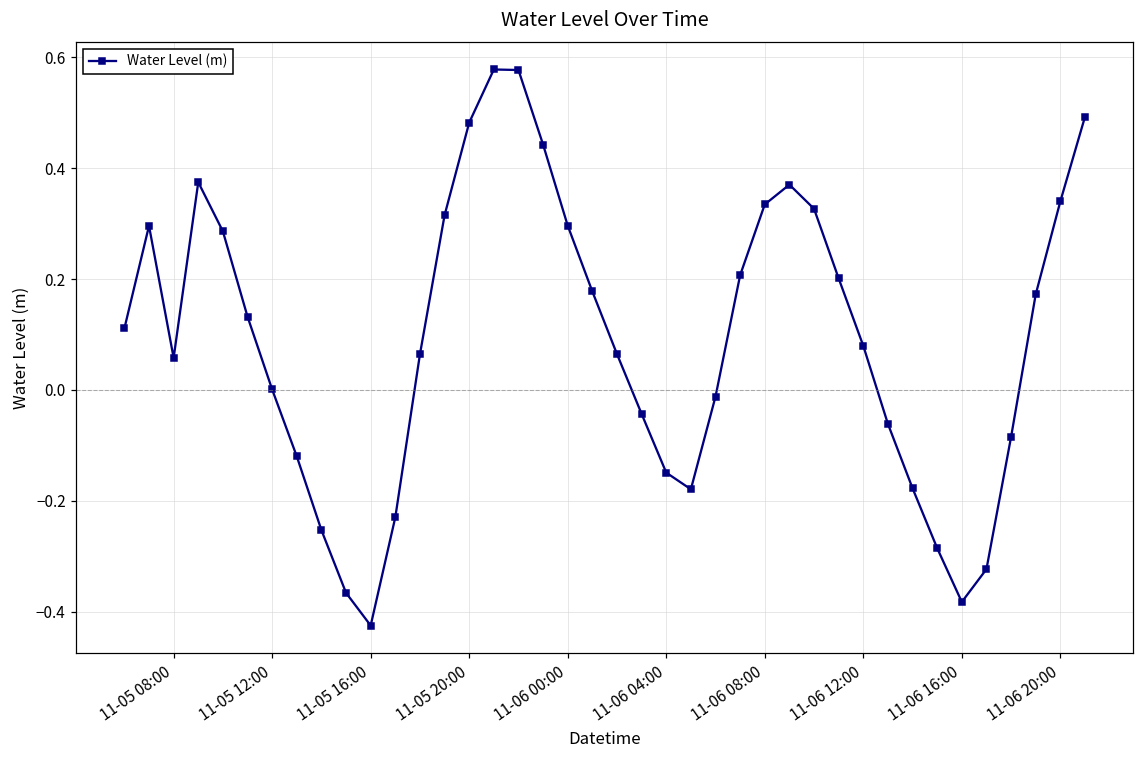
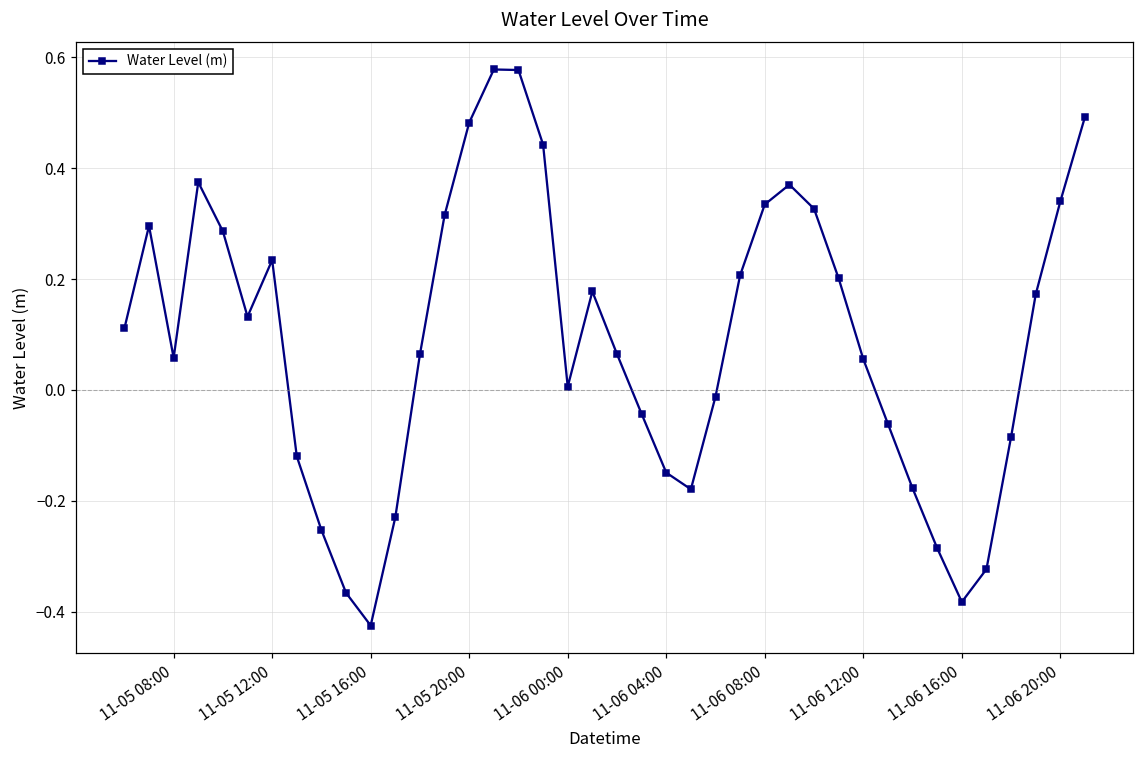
  {
    "11-05 08:00": 0.06,
-   "11-05 12:00": 0.00,
+   "11-05 12:00": 0.23,
    "11-05 16:00": -0.43,
    "11-05 20:00": 0.48,
-   "11-06 00:00": 0.30,
+   "11-06 00:00": 0.01,
    "11-06 04:00": -0.15,
    "11-06 08:00": 0.33,
-   "11-06 12:00": 0.08,
+   "11-06 12:00": 0.06,
    "11-06 16:00": -0.38,
    "11-06 20:00": 0.34
  }
